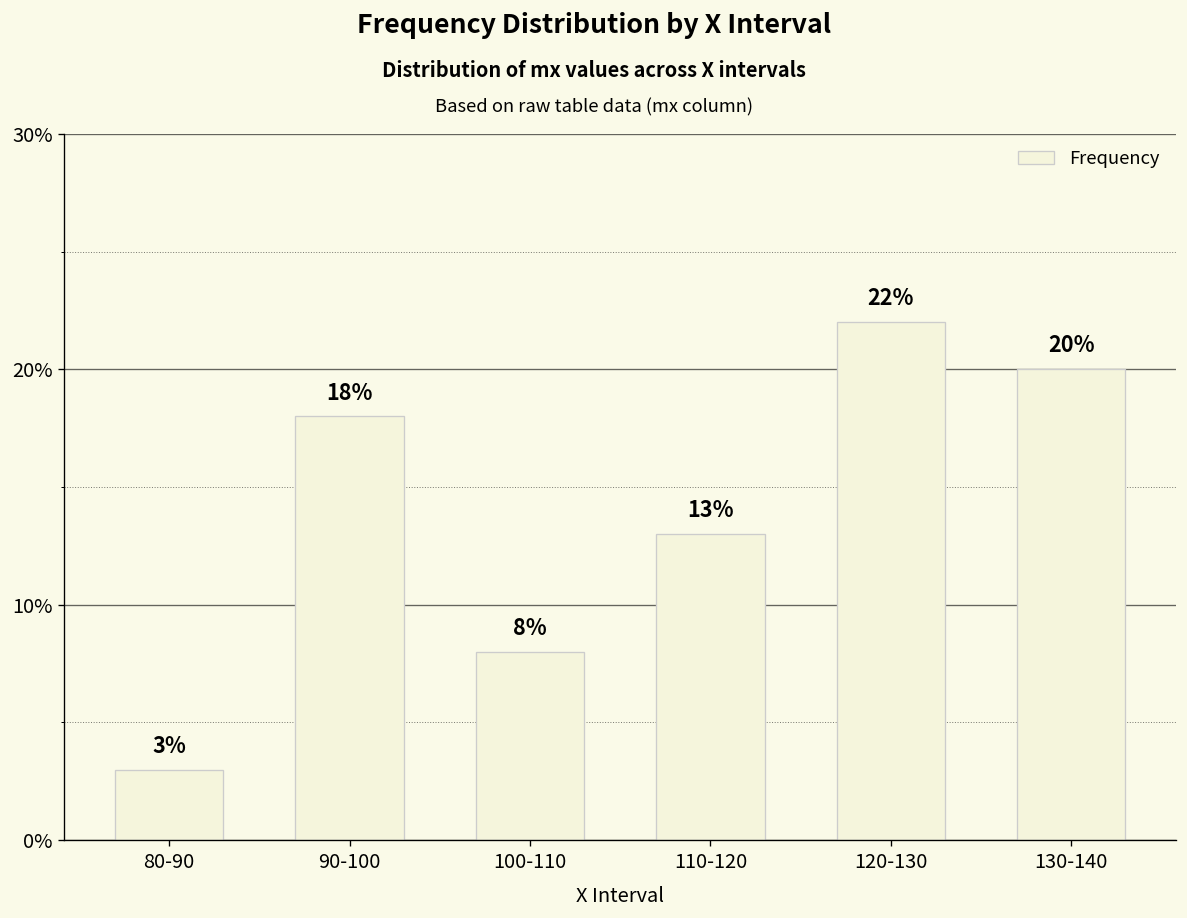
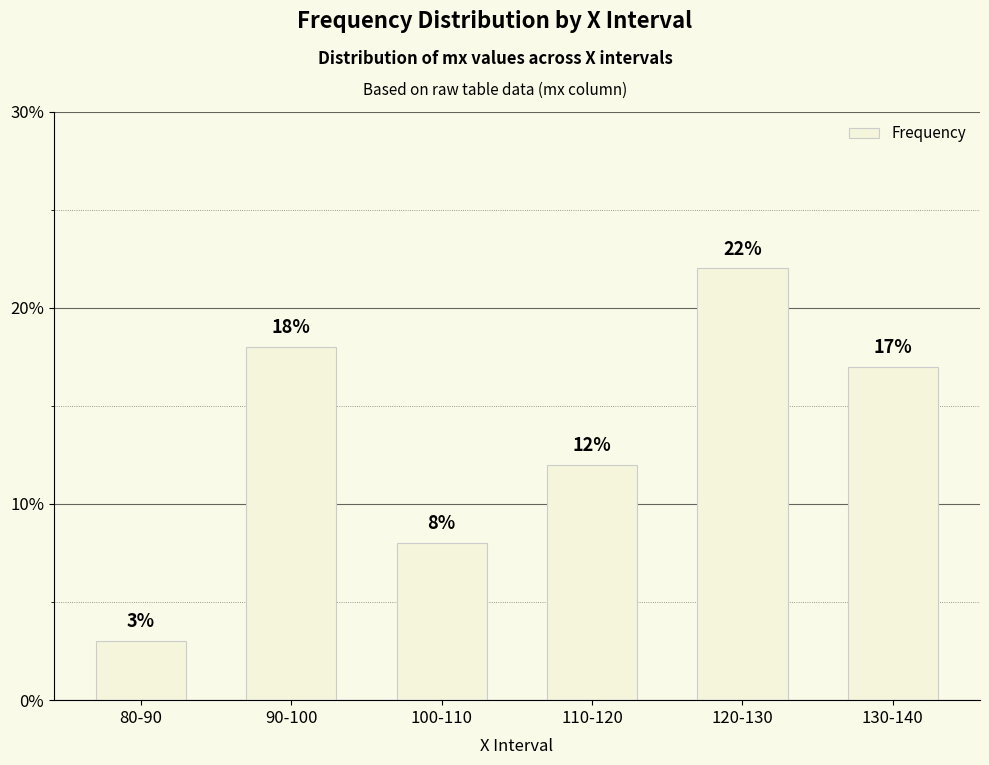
  {
    "80-90": "3%",
    "90-100": "18%",
    "100-110": "8%",
-   "110-120": "13%",
+   "110-120": "12%",
    "120-130": "22%",
-   "130-140": "20%"
+   "130-140": "17%"
  }
